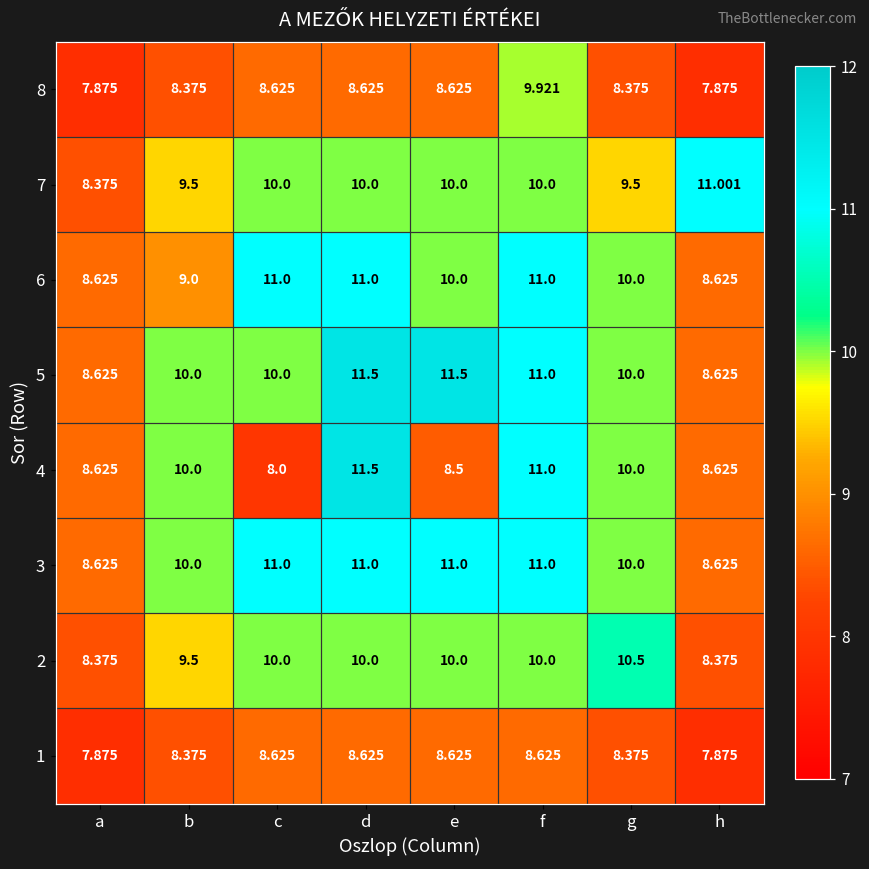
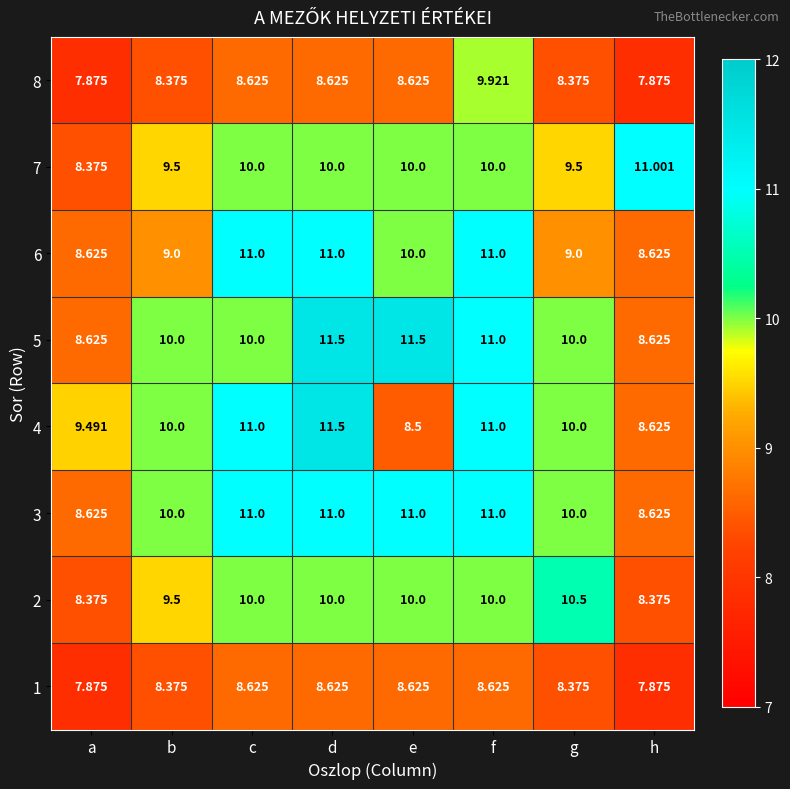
  {
    "8": {
      "a": 7.875,
      "b": 8.375,
      "c": 8.625,
      "d": 8.625,
      "e": 8.625,
      "f": 9.921,
      "g": 8.375,
      "h": 7.875
    },
    "7": {
      "a": 8.375,
      "b": 9.5,
      "c": 10.0,
      "d": 10.0,
      "e": 10.0,
      "f": 10.0,
      "g": 9.5,
      "h": 11.001
    },
    "6": {
      "a": 8.625,
      "b": 9.0,
      "c": 11.0,
      "d": 11.0,
      "e": 10.0,
      "f": 11.0,
-     "g": 10.0,
+     "g": 9.0,
      "h": 8.625
    },
    "5": {
      "a": 8.625,
      "b": 10.0,
      "c": 10.0,
      "d": 11.5,
      "e": 11.5,
      "f": 11.0,
      "g": 10.0,
      "h": 8.625
    },
    "4": {
-     "a": 8.625,
+     "a": 9.491,
      "b": 10.0,
-     "c": 8.0,
+     "c": 11.0,
      "d": 11.5,
      "e": 8.5,
      "f": 11.0,
      "g": 10.0,
      "h": 8.625
    },
    "3": {
      "a": 8.625,
      "b": 10.0,
      "c": 11.0,
      "d": 11.0,
      "e": 11.0,
      "f": 11.0,
      "g": 10.0,
      "h": 8.625
    },
    "2": {
      "a": 8.375,
      "b": 9.5,
      "c": 10.0,
      "d": 10.0,
      "e": 10.0,
      "f": 10.0,
      "g": 10.5,
      "h": 8.375
    },
    "1": {
      "a": 7.875,
      "b": 8.375,
      "c": 8.625,
      "d": 8.625,
      "e": 8.625,
      "f": 8.625,
      "g": 8.375,
      "h": 7.875
    }
  }
